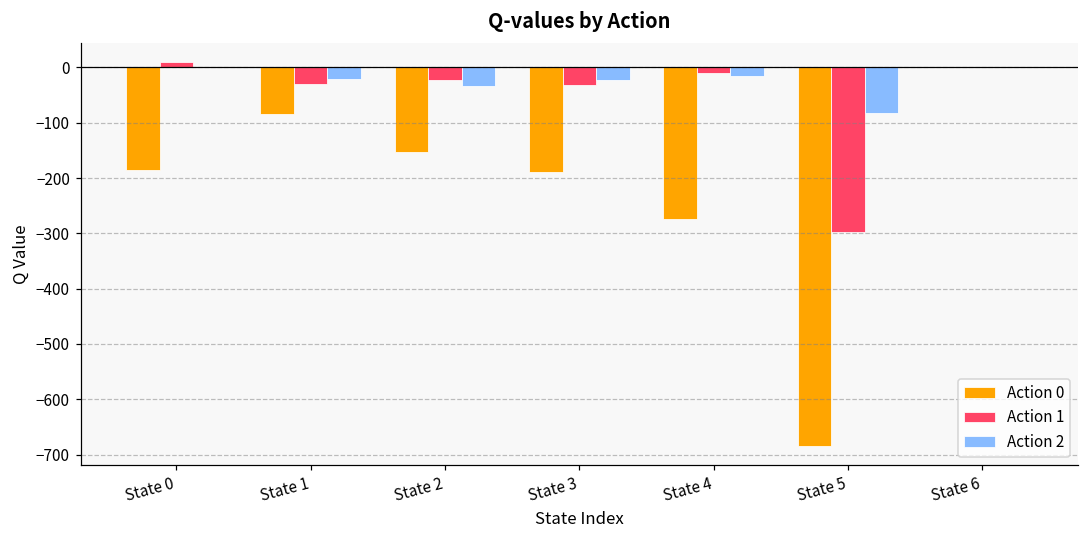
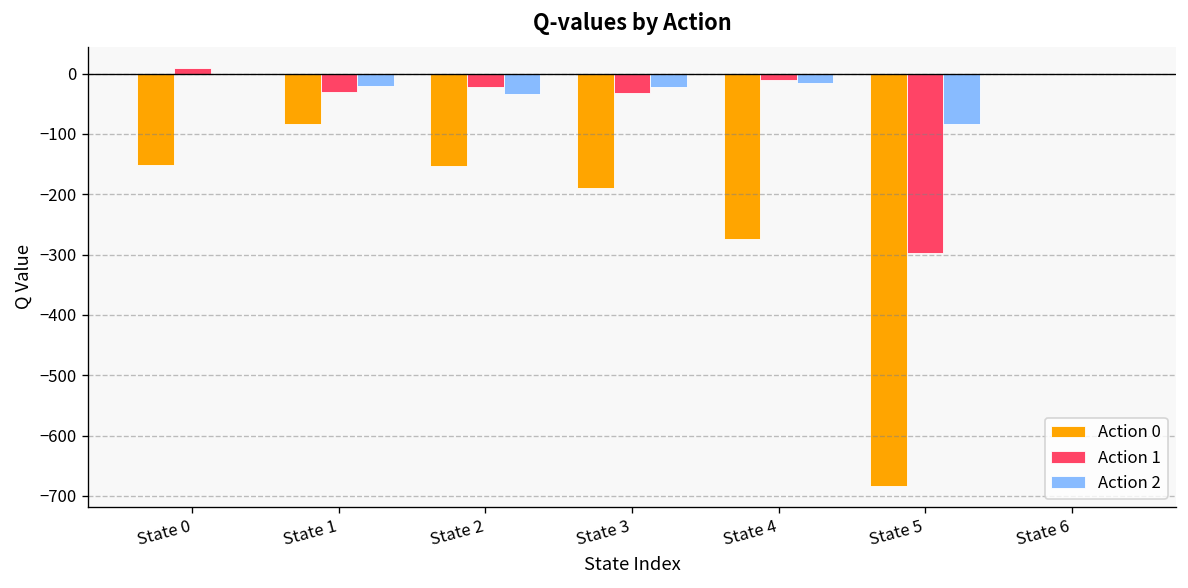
  {
    "Action 0": {
-     "State 0": -190,
+     "State 0": -150,
      "State 1": -80,
      "State 2": -150,
      "State 3": -190,
      "State 4": -270,
      "State 5": -680,
      "State 6": 0
    },
    "Action 1": {
      "State 0": 10,
      "State 1": -30,
      "State 2": -20,
      "State 3": -30,
      "State 4": -10,
      "State 5": -300,
      "State 6": 0
    },
    "Action 2": {
      "State 0": 0,
      "State 1": -20,
      "State 2": -30,
      "State 3": -20,
      "State 4": -20,
      "State 5": -80,
      "State 6": 0
    }
  }
